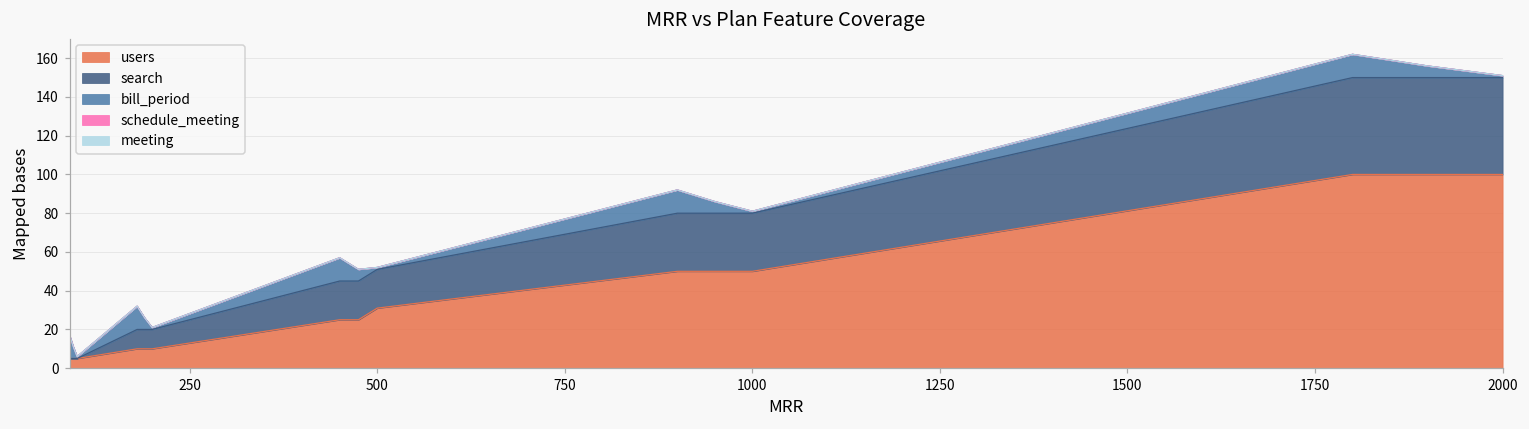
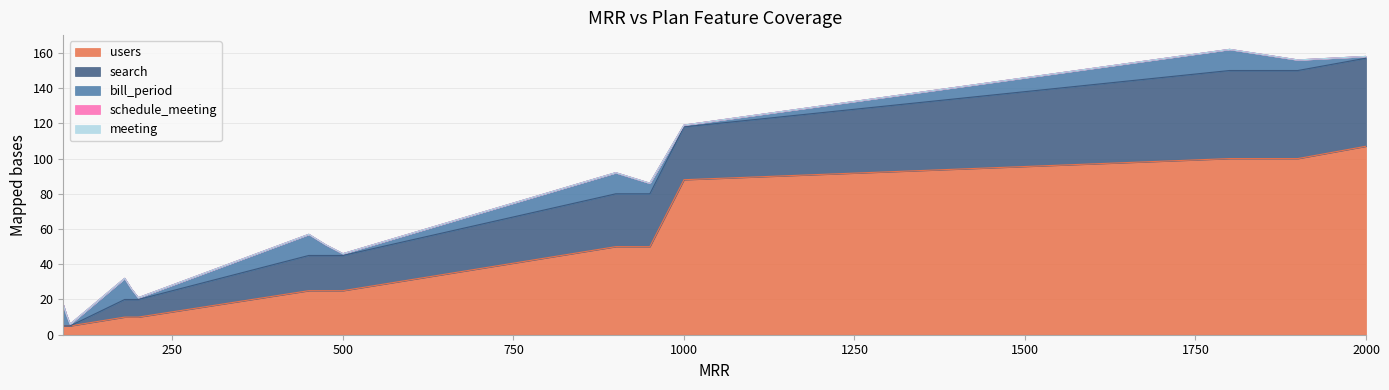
  {
    "users": {
-     "500": 31,
-     "1000": 50,
-     "2000": 100
+     "500": 25,
+     "1000": 88,
+     "2000": 107
    }
  }
